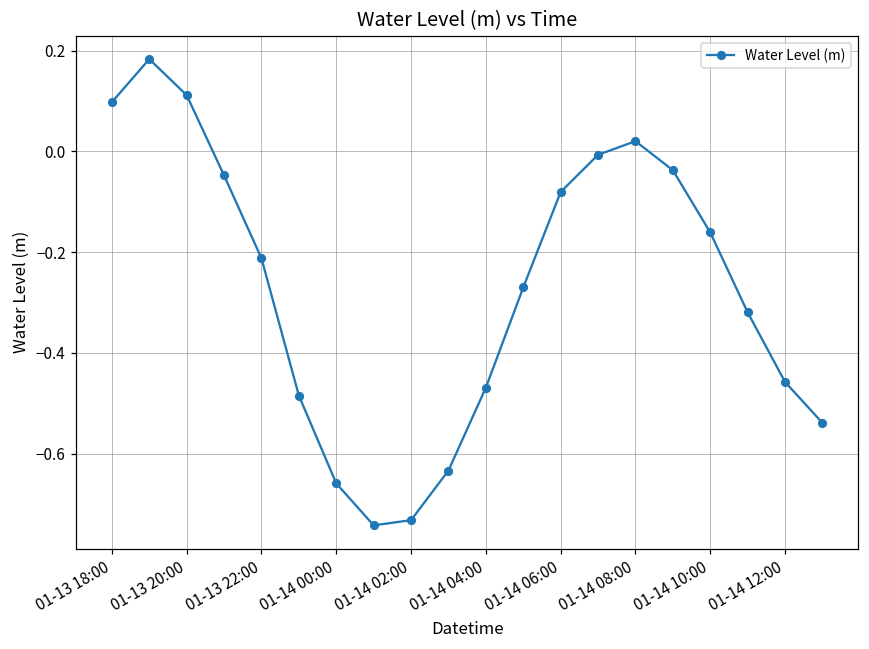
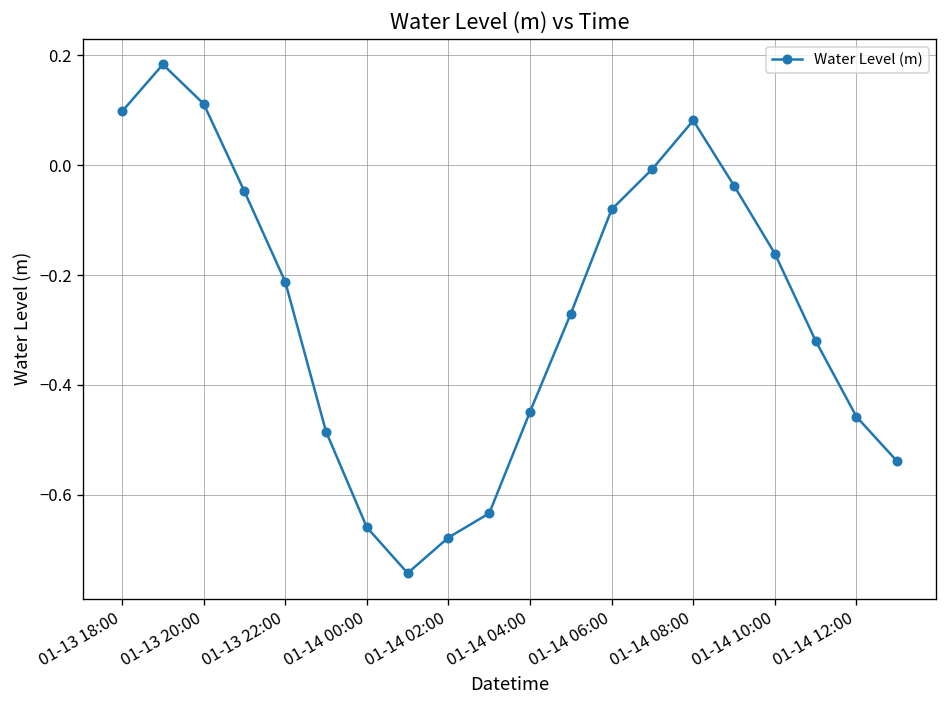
  {
    "01-13 18:00": 0.10,
    "01-13 20:00": 0.11,
    "01-13 22:00": -0.21,
    "01-14 00:00": -0.66,
-   "01-14 02:00": -0.73,
-   "01-14 04:00": -0.47,
+   "01-14 02:00": -0.68,
+   "01-14 04:00": -0.45,
    "01-14 06:00": -0.08,
-   "01-14 08:00": 0.02,
+   "01-14 08:00": 0.08,
    "01-14 10:00": -0.16,
    "01-14 12:00": -0.46
  }
